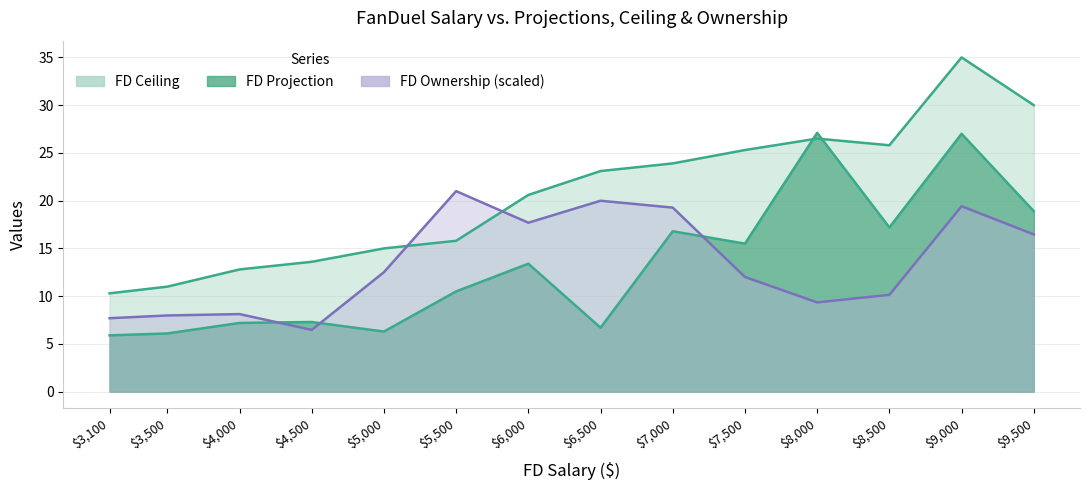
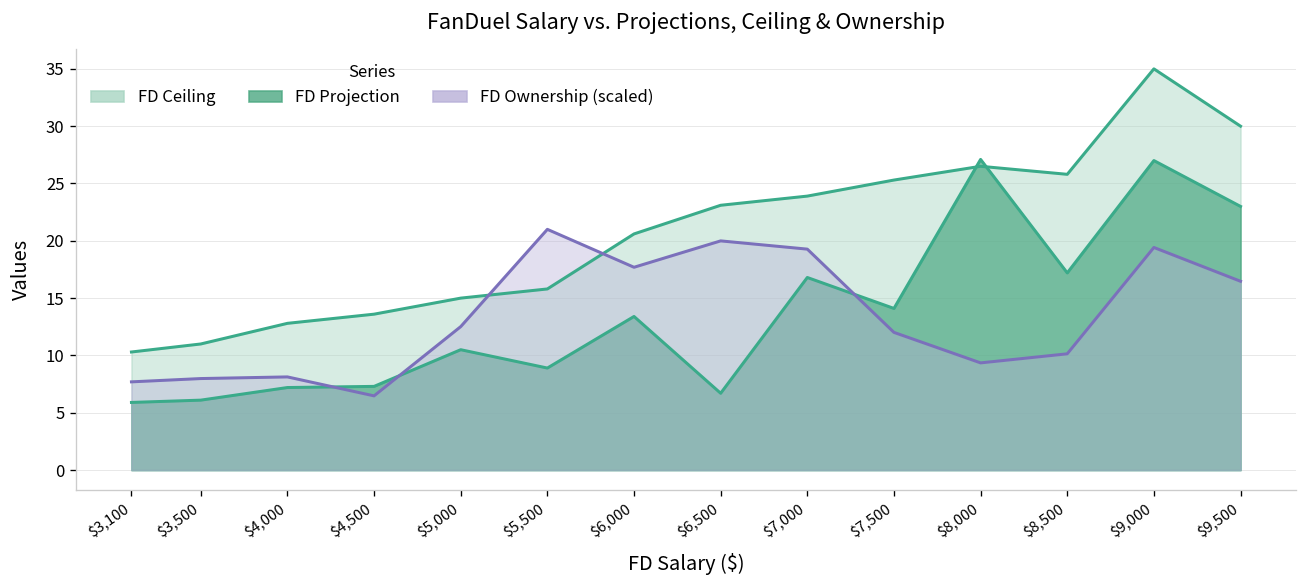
  {
    "FD Projection": {
      "$3,100": 6,
      "$3,500": 6,
      "$4,000": 7,
      "$4,500": 7,
-     "$5,000": 6,
-     "$5,500": 11,
+     "$5,000": 11,
+     "$5,500": 9,
      "$6,000": 13,
      "$6,500": 7,
      "$7,000": 17,
-     "$7,500": 16,
+     "$7,500": 14,
      "$8,000": 27,
      "$8,500": 17,
      "$9,000": 27,
-     "$9,500": 19
+     "$9,500": 23
    }
  }
